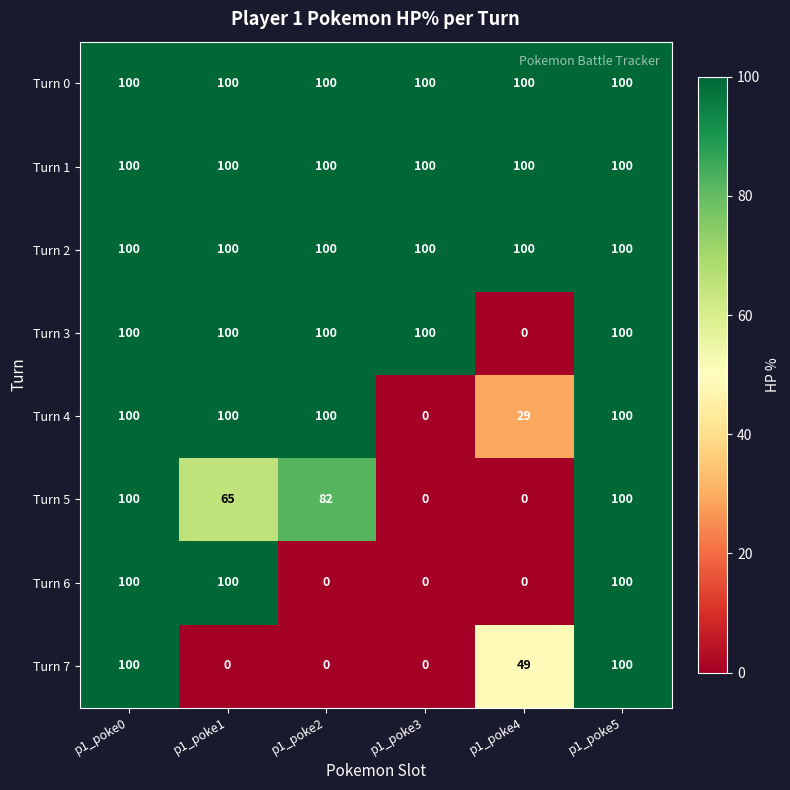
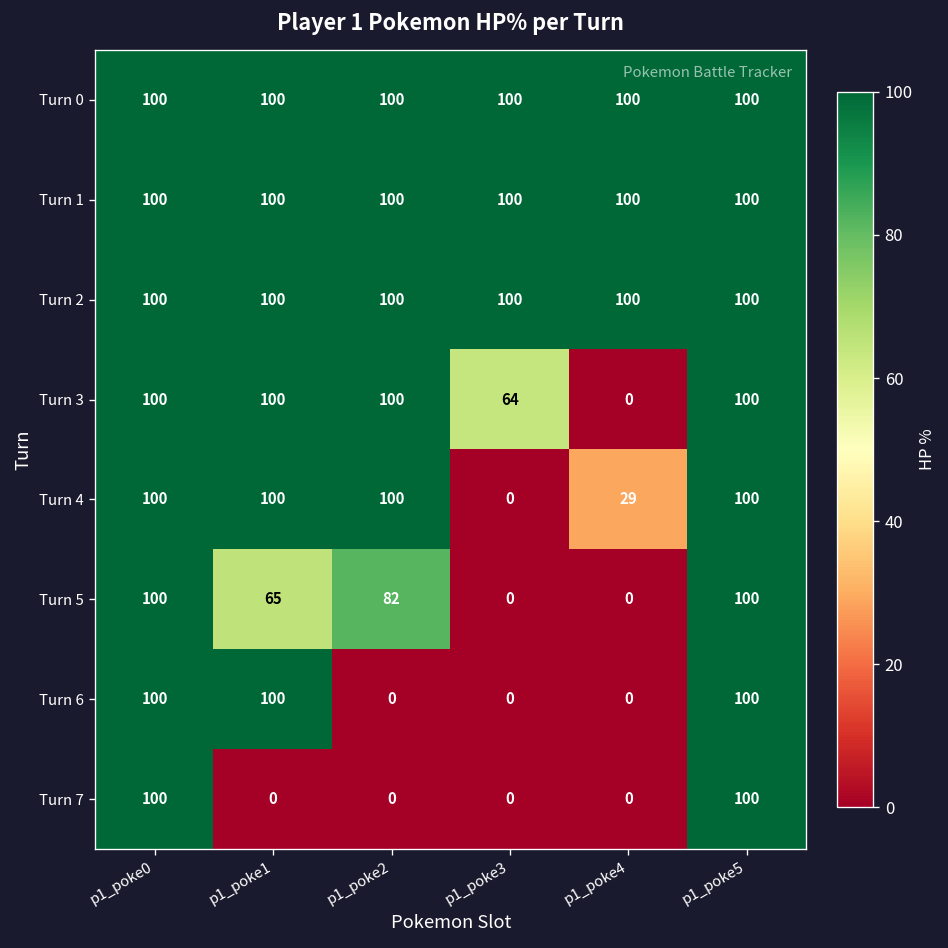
  {
    "Turn 0": {
      "p1_poke0": 100,
      "p1_poke1": 100,
      "p1_poke2": 100,
      "p1_poke3": 100,
      "p1_poke4": 100
    },
    "Turn 1": {
      "p1_poke0": 100,
      "p1_poke1": 100,
      "p1_poke2": 100,
      "p1_poke3": 100,
      "p1_poke4": 100,
      "p1_poke5": 100
    },
    "Turn 2": {
      "p1_poke0": 100,
      "p1_poke1": 100,
      "p1_poke2": 100,
      "p1_poke3": 100,
      "p1_poke4": 100,
      "p1_poke5": 100
    },
    "Turn 3": {
      "p1_poke0": 100,
      "p1_poke1": 100,
      "p1_poke2": 100,
-     "p1_poke3": 100,
+     "p1_poke3": 64,
      "p1_poke4": 0,
      "p1_poke5": 100
    },
    "Turn 4": {
      "p1_poke0": 100,
      "p1_poke1": 100,
      "p1_poke2": 100,
      "p1_poke3": 0,
      "p1_poke4": 29,
      "p1_poke5": 100
    },
    "Turn 5": {
      "p1_poke0": 100,
      "p1_poke1": 65,
      "p1_poke2": 82,
      "p1_poke3": 0,
      "p1_poke4": 0,
      "p1_poke5": 100
    },
    "Turn 6": {
      "p1_poke0": 100,
      "p1_poke1": 100,
      "p1_poke2": 0,
      "p1_poke3": 0,
      "p1_poke4": 0,
      "p1_poke5": 100
    },
    "Turn 7": {
      "p1_poke0": 100,
      "p1_poke1": 0,
      "p1_poke2": 0,
      "p1_poke3": 0,
-     "p1_poke4": 49,
+     "p1_poke4": 0,
      "p1_poke5": 100
    }
  }
